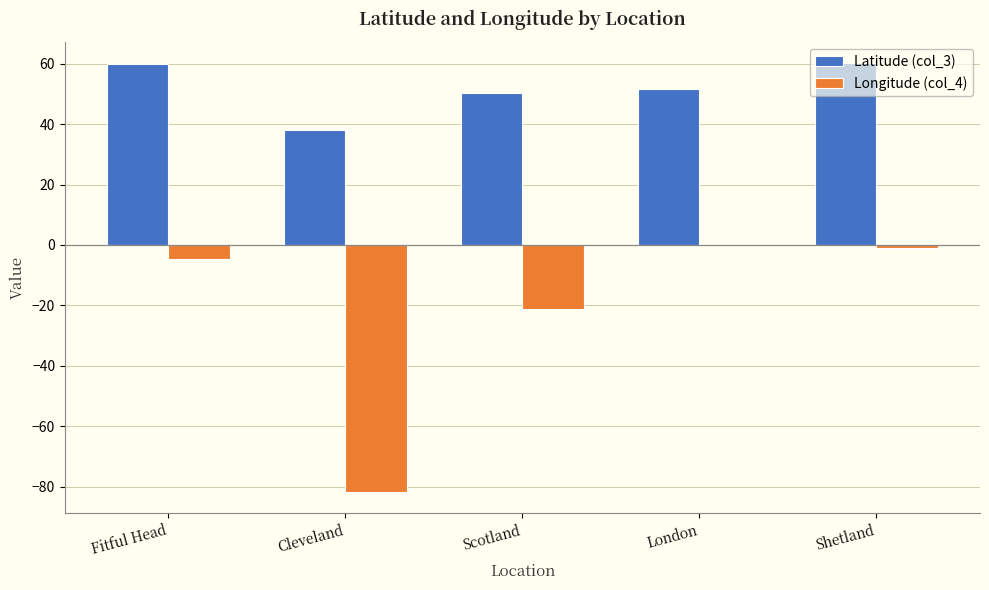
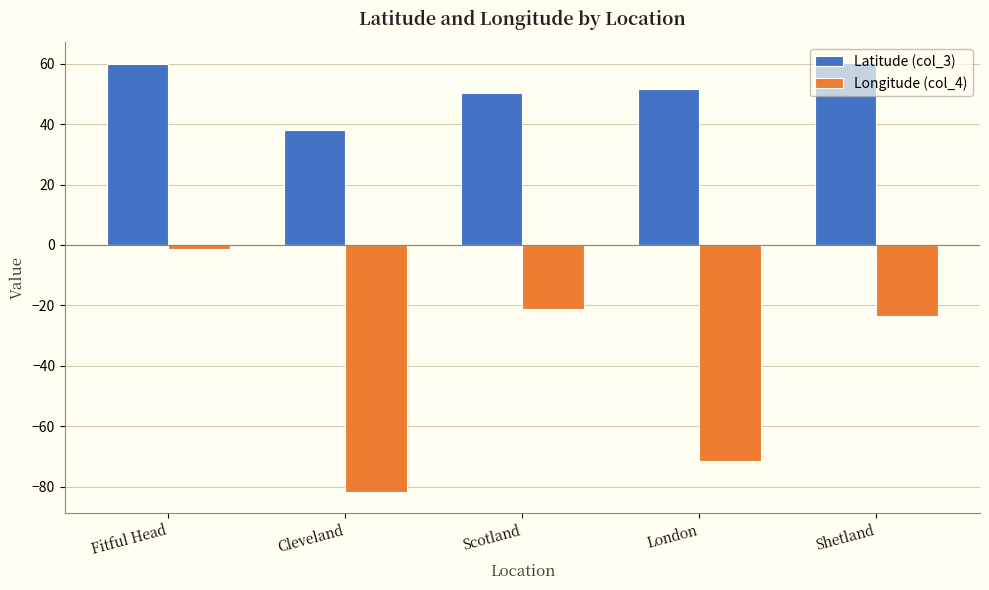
  {
    "Latitude (col_3)": {
      "Fitful Head": 60,
      "Cleveland": 38,
      "Scotland": 50,
      "London": 52
    },
    "Longitude (col_4)": {
-     "Fitful Head": -5,
+     "Fitful Head": -1,
      "Cleveland": -82,
      "Scotland": -21,
-     "London": 0,
-     "Shetland": -1
+     "London": -71,
+     "Shetland": -23
    }
  }
